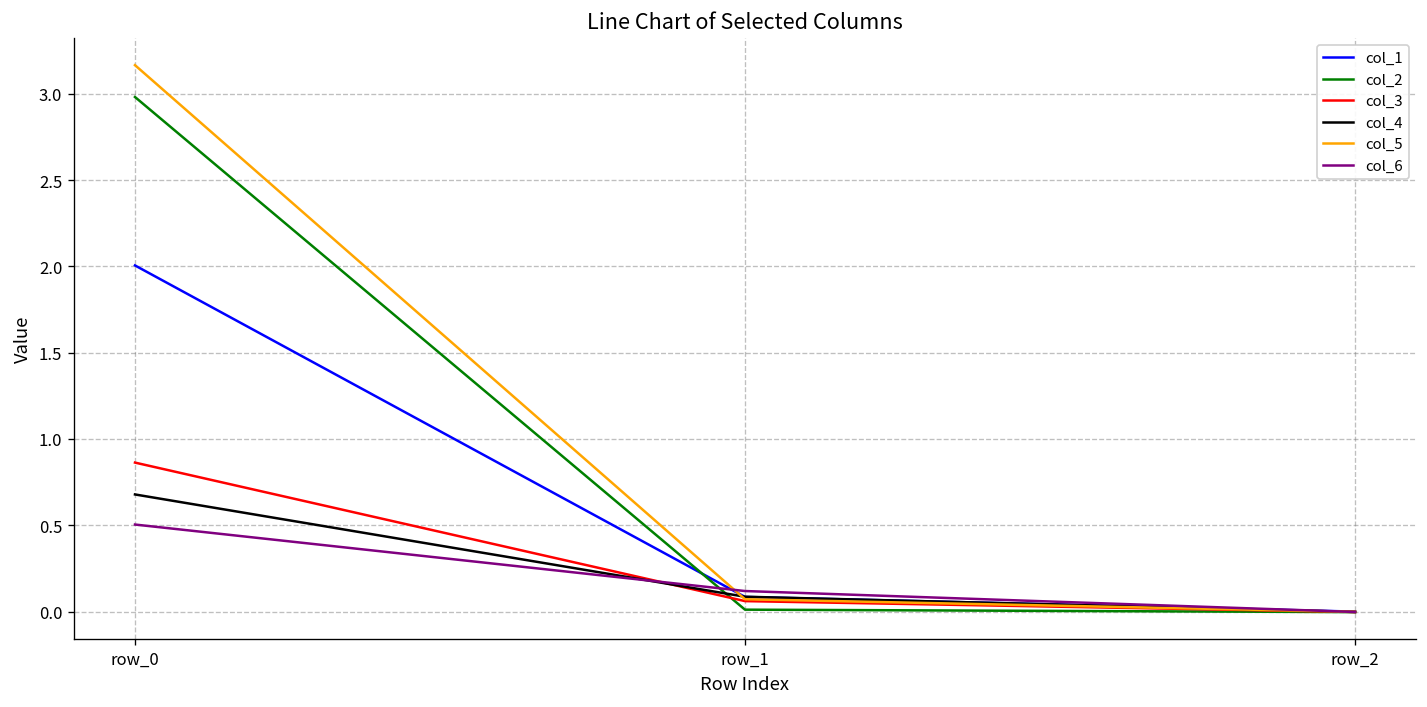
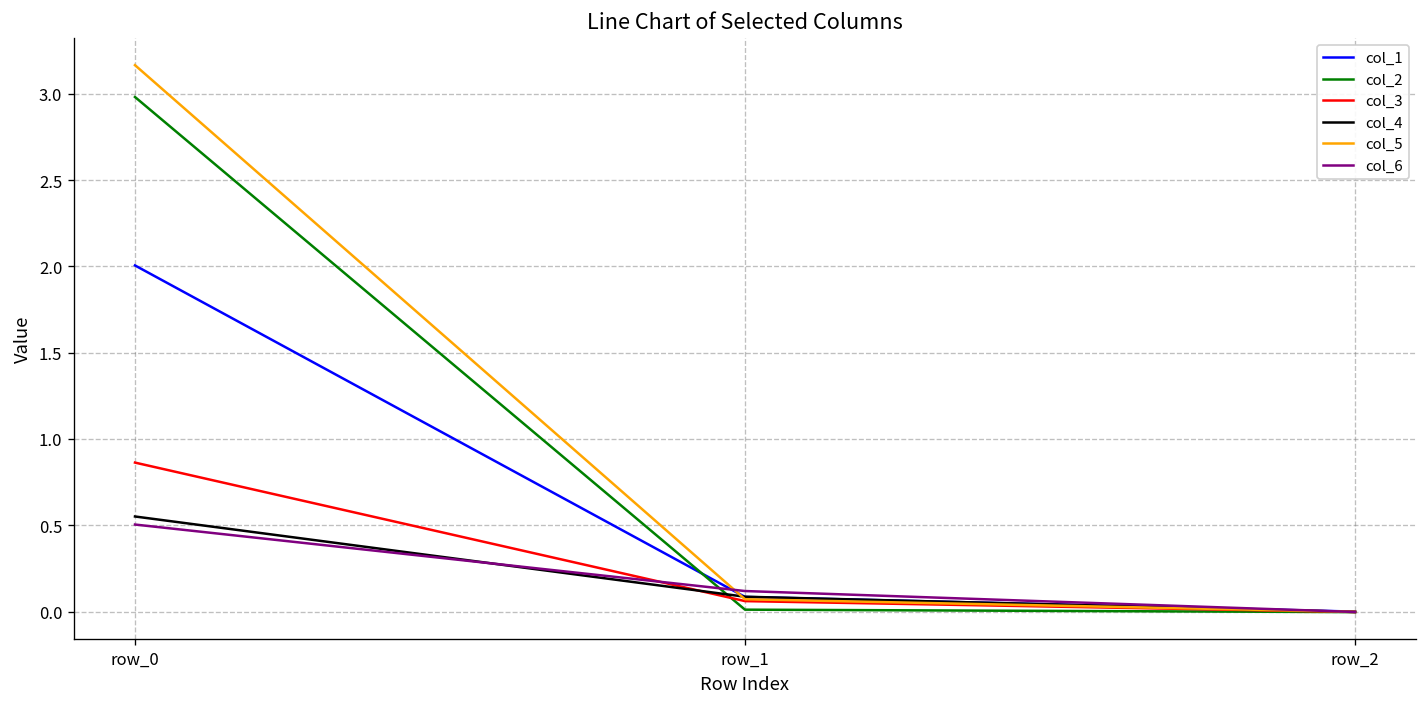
  {
    "col_1": {
      "row_0": 2.01
    },
    "col_2": {
      "row_0": 2.98,
      "row_1": 0.01
    },
    "col_3": {
      "row_0": 0.86
    },
    "col_4": {
-     "row_0": 0.68
+     "row_0": 0.55
    },
    "col_5": {
      "row_0": 3.17
    },
    "col_6": {
      "row_0": 0.50,
      "row_1": 0.12
    }
  }
